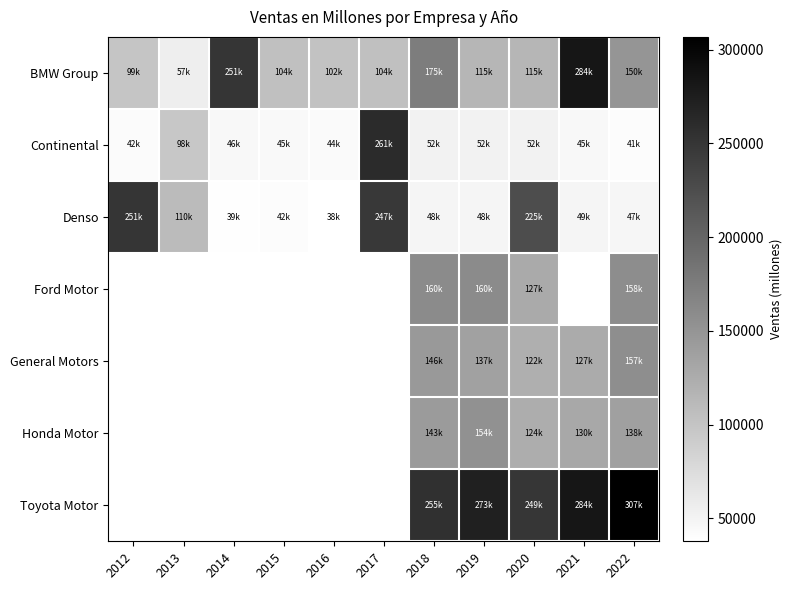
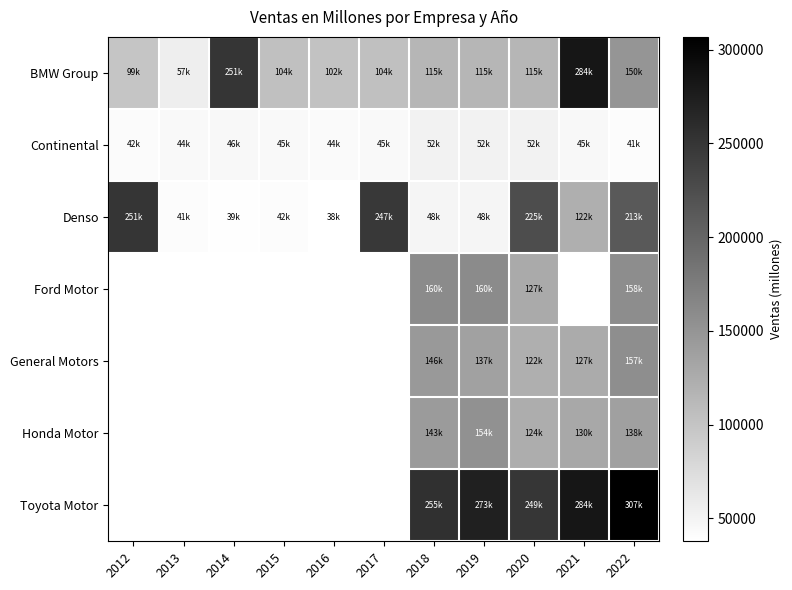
  {
    "BMW Group": {
      "2012": "99k",
      "2013": "57k",
      "2014": "251k",
      "2015": "104k",
      "2016": "102k",
      "2017": "104k",
-     "2018": "175k",
+     "2018": "115k",
      "2019": "115k",
      "2020": "115k",
      "2021": "284k",
      "2022": "150k"
    },
    "Continental": {
      "2012": "42k",
-     "2013": "98k",
+     "2013": "44k",
      "2014": "46k",
      "2015": "45k",
      "2016": "44k",
-     "2017": "261k",
+     "2017": "45k",
      "2018": "52k",
      "2019": "52k",
      "2020": "52k",
      "2021": "45k",
      "2022": "41k"
    },
    "Denso": {
      "2012": "251k",
-     "2013": "110k",
+     "2013": "41k",
      "2014": "39k",
      "2015": "42k",
      "2016": "38k",
      "2017": "247k",
      "2018": "48k",
      "2019": "48k",
      "2020": "225k",
-     "2021": "49k",
-     "2022": "47k"
+     "2021": "122k",
+     "2022": "213k"
    },
    "Ford Motor": {
      "2018": "160k",
      "2019": "160k",
      "2020": "127k",
      "2022": "158k"
    },
    "General Motors": {
      "2018": "146k",
      "2019": "137k",
      "2020": "122k",
      "2021": "127k",
      "2022": "157k"
    },
    "Honda Motor": {
      "2018": "143k",
      "2019": "154k",
      "2020": "124k",
      "2021": "130k",
      "2022": "138k"
    },
    "Toyota Motor": {
      "2018": "255k",
      "2019": "273k",
      "2020": "249k",
      "2021": "284k",
      "2022": "307k"
    }
  }
